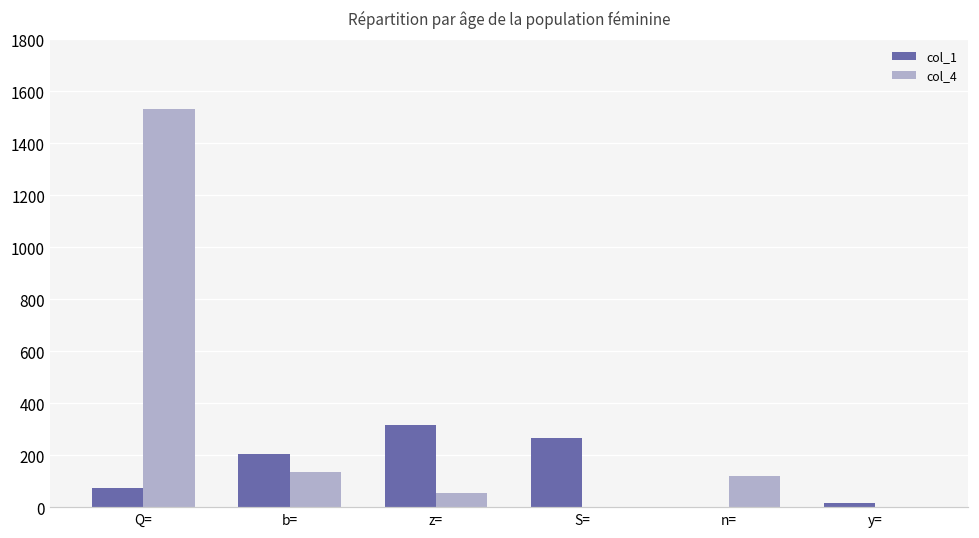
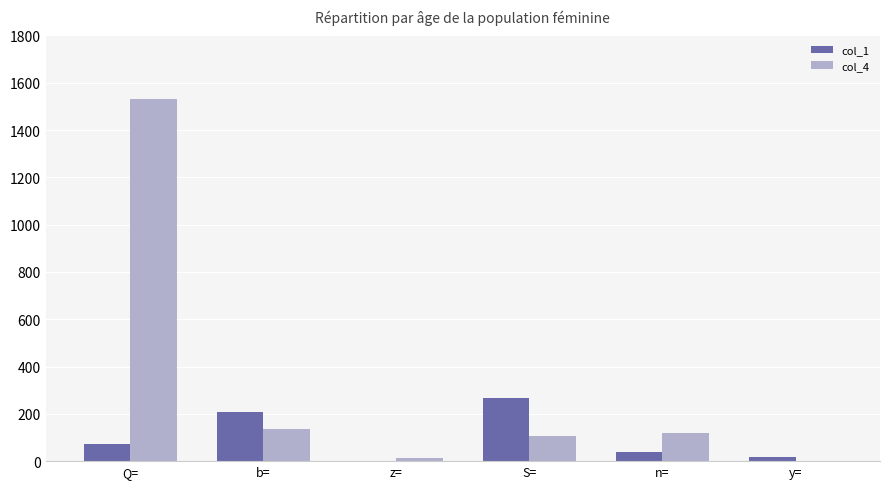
  {
    "col_1": {
      "Q=": 70,
      "b=": 210,
-     "z=": 320,
+     "z=": 0,
      "S=": 270,
-     "n=": 0,
+     "n=": 40,
      "y=": 20
    },
    "col_4": {
      "Q=": 1530,
      "b=": 140,
-     "z=": 60,
-     "S=": 0,
+     "z=": 10,
+     "S=": 110,
      "n=": 120,
      "y=": 0
    }
  }
